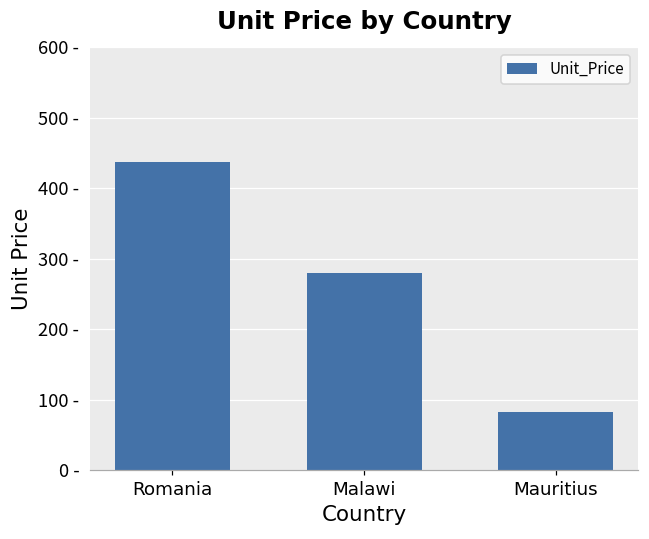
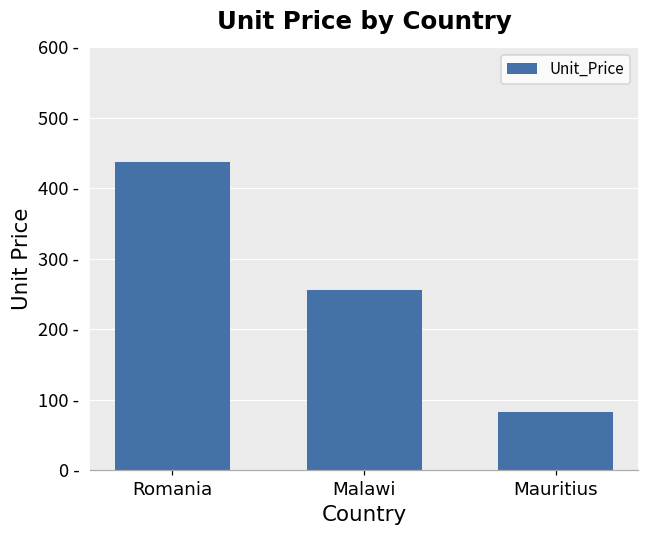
  {
    "Romania": "440 -",
-   "Malawi": "280 -",
+   "Malawi": "260 -",
    "Mauritius": "80 -"
  }
